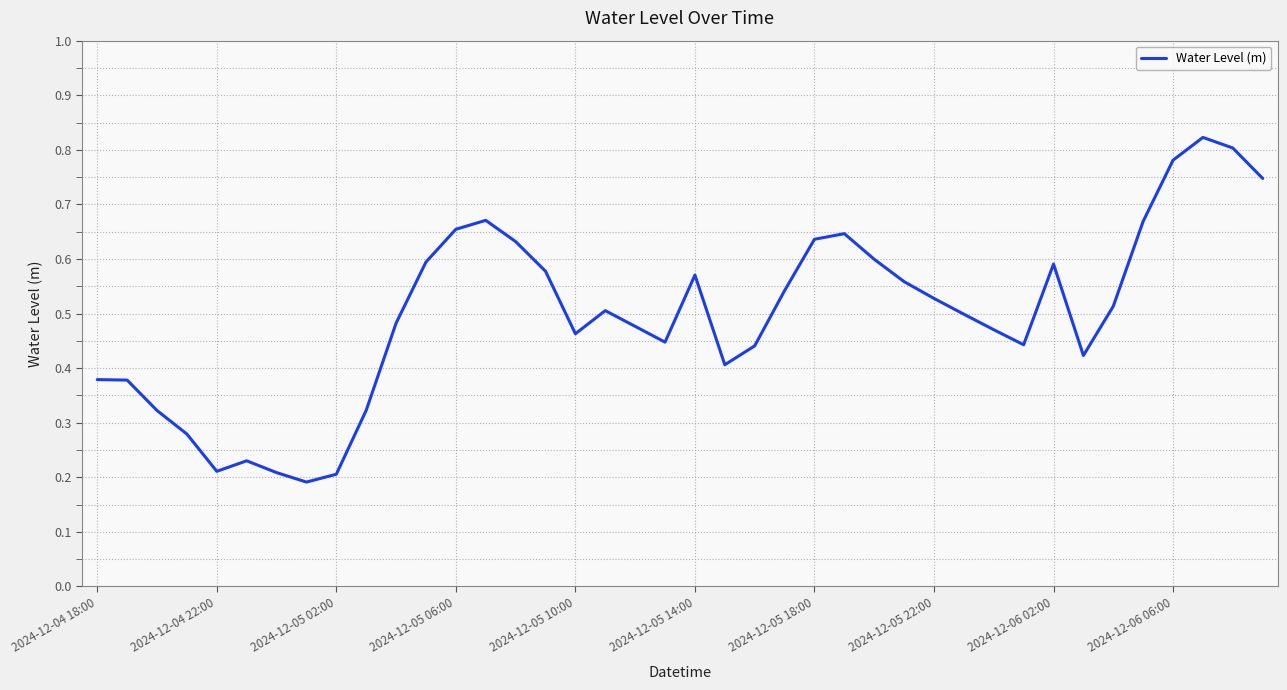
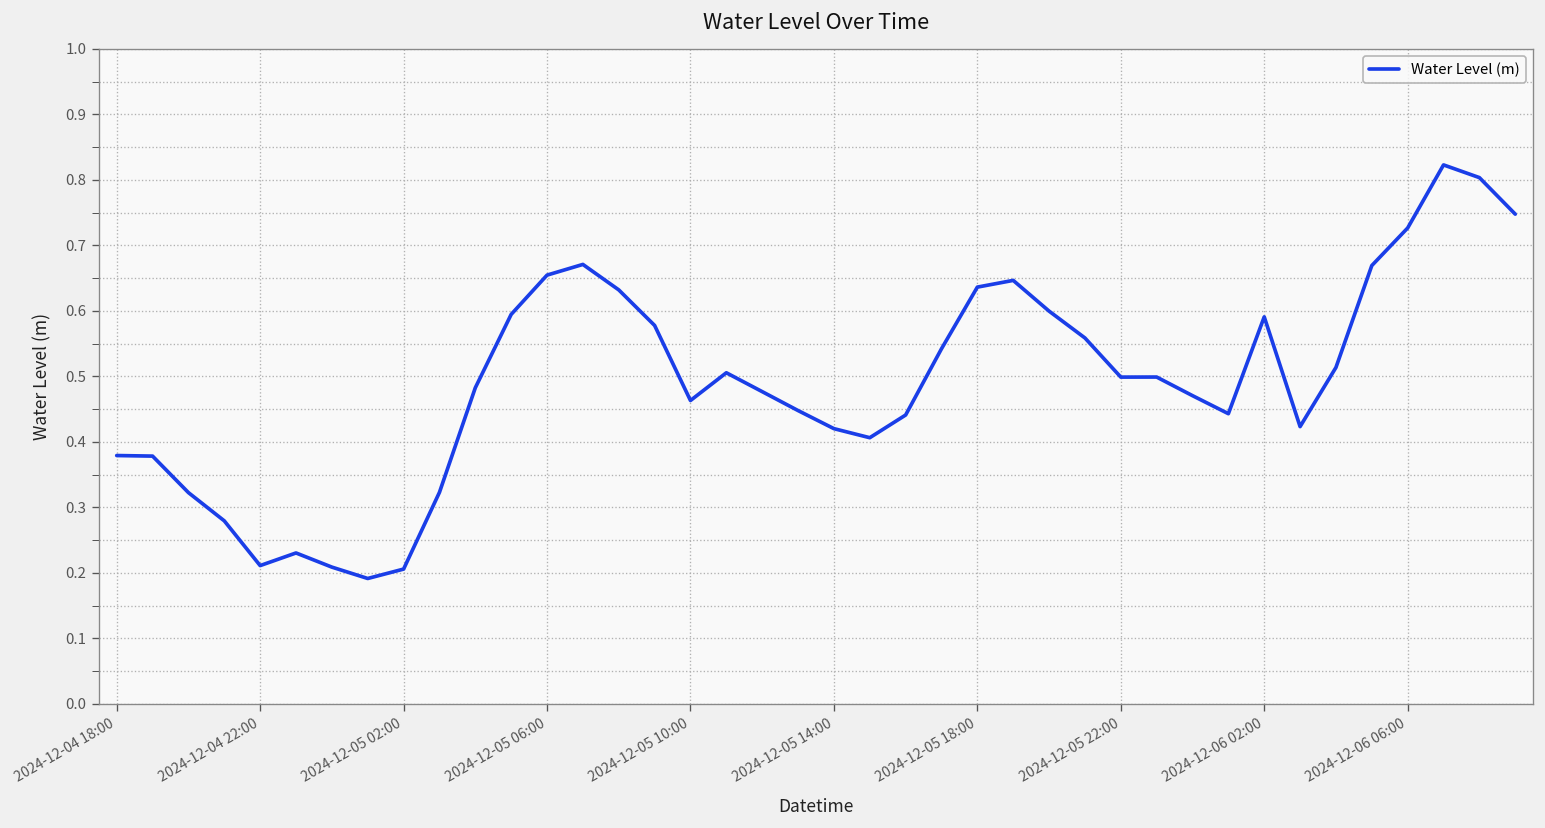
  {
    "2024-12-04 18:00": 0.38,
    "2024-12-04 22:00": 0.21,
    "2024-12-05 02:00": 0.21,
    "2024-12-05 06:00": 0.65,
    "2024-12-05 10:00": 0.46,
-   "2024-12-05 14:00": 0.57,
+   "2024-12-05 14:00": 0.42,
    "2024-12-05 18:00": 0.64,
-   "2024-12-05 22:00": 0.53,
+   "2024-12-05 22:00": 0.50,
    "2024-12-06 02:00": 0.59,
-   "2024-12-06 06:00": 0.78
+   "2024-12-06 06:00": 0.73
  }
